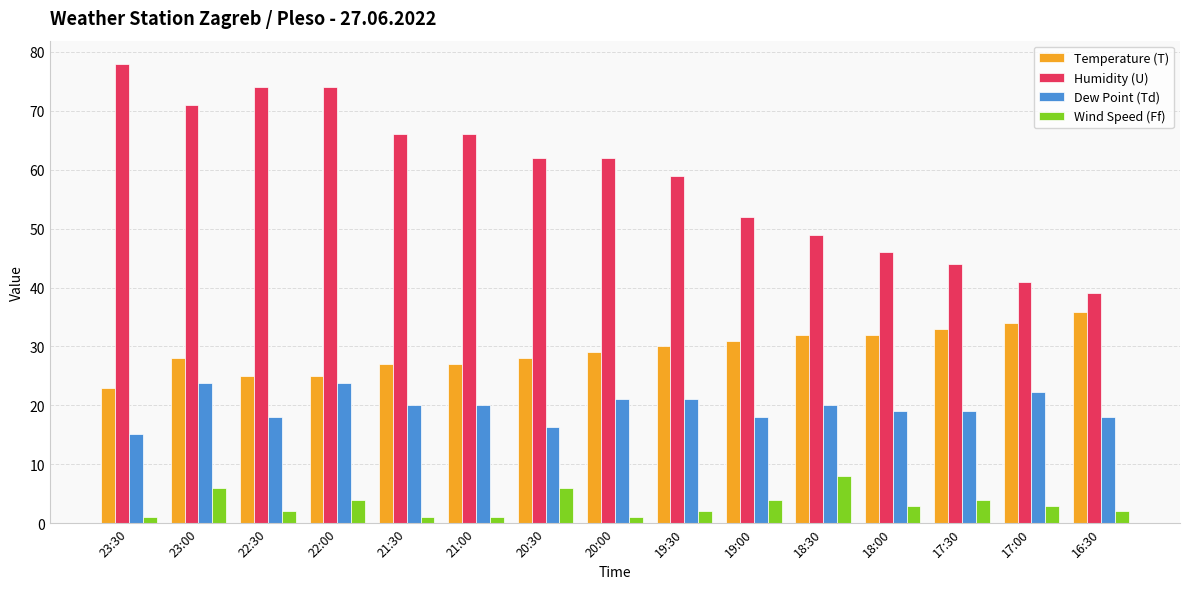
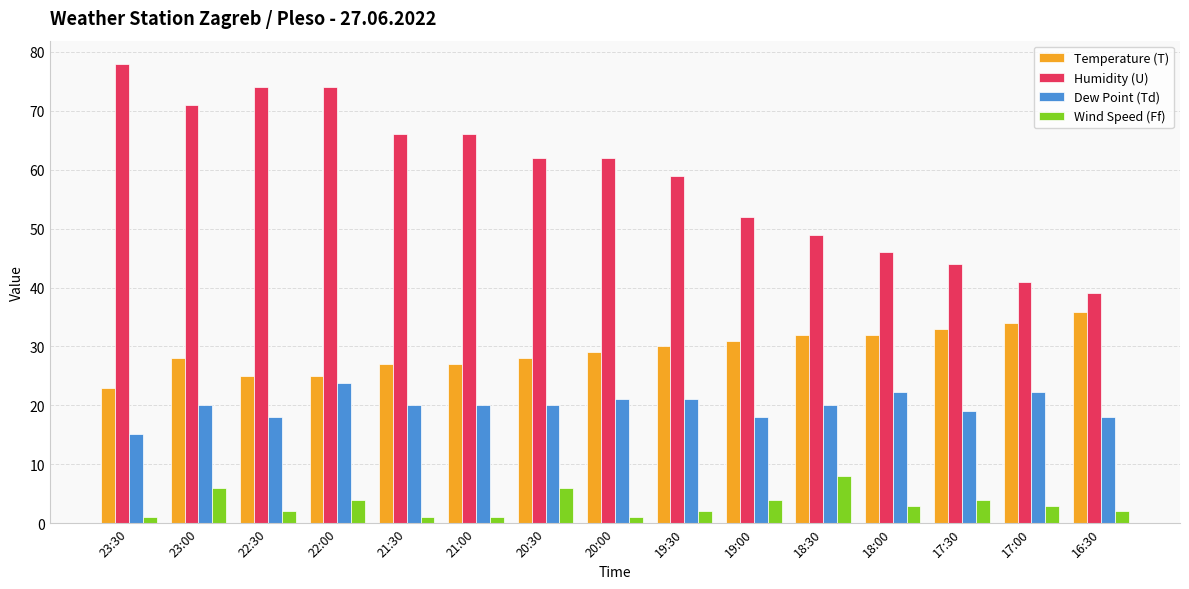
  {
    "Temperature (T)": {
      "23:30": 23,
      "23:00": 28,
      "22:30": 25,
      "22:00": 25,
      "21:30": 27,
      "21:00": 27,
      "20:30": 28,
      "20:00": 29,
      "19:30": 30,
      "19:00": 31,
      "18:30": 32,
      "18:00": 32,
      "17:30": 33,
      "17:00": 34,
      "16:30": 36
    },
    "Humidity (U)": {
      "23:30": 78,
      "23:00": 71,
      "22:30": 74,
      "22:00": 74,
      "21:30": 66,
      "21:00": 66,
      "20:30": 62,
      "20:00": 62,
      "19:30": 59,
      "19:00": 52,
      "18:30": 49,
      "18:00": 46,
      "17:30": 44,
      "17:00": 41,
      "16:30": 39
    },
    "Dew Point (Td)": {
      "23:30": 15,
-     "23:00": 24,
+     "23:00": 20,
      "22:30": 18,
      "22:00": 24,
      "21:30": 20,
      "21:00": 20,
-     "20:30": 16,
+     "20:30": 20,
      "20:00": 21,
      "19:30": 21,
      "19:00": 18,
      "18:30": 20,
-     "18:00": 19,
+     "18:00": 22,
      "17:30": 19,
      "17:00": 22,
      "16:30": 18
    },
    "Wind Speed (Ff)": {
      "23:30": 1,
      "23:00": 6,
      "22:30": 2,
      "22:00": 4,
      "21:30": 1,
      "21:00": 1,
      "20:30": 6,
      "20:00": 1,
      "19:30": 2,
      "19:00": 4,
      "18:30": 8,
      "18:00": 3,
      "17:30": 4,
      "17:00": 3,
      "16:30": 2
    }
  }
